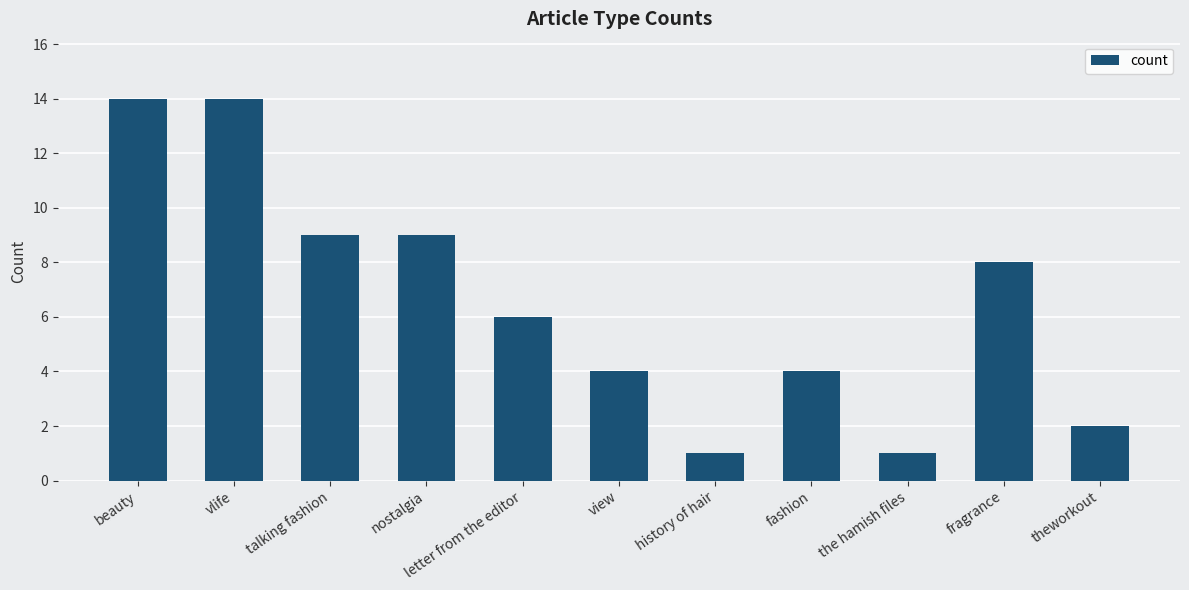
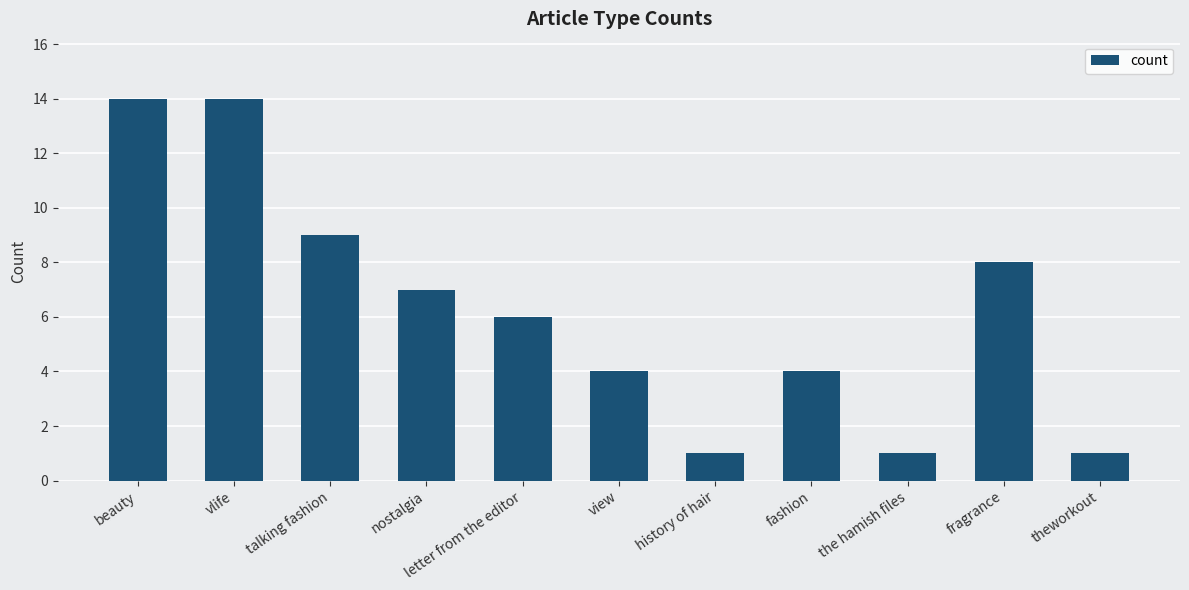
  {
    "beauty": 14,
    "vlife": 14,
    "talking fashion": 9,
-   "nostalgia": 9,
+   "nostalgia": 7,
    "letter from the editor": 6,
    "view": 4,
    "history of hair": 1,
    "fashion": 4,
    "the hamish files": 1,
    "fragrance": 8,
-   "theworkout": 2
+   "theworkout": 1
  }
